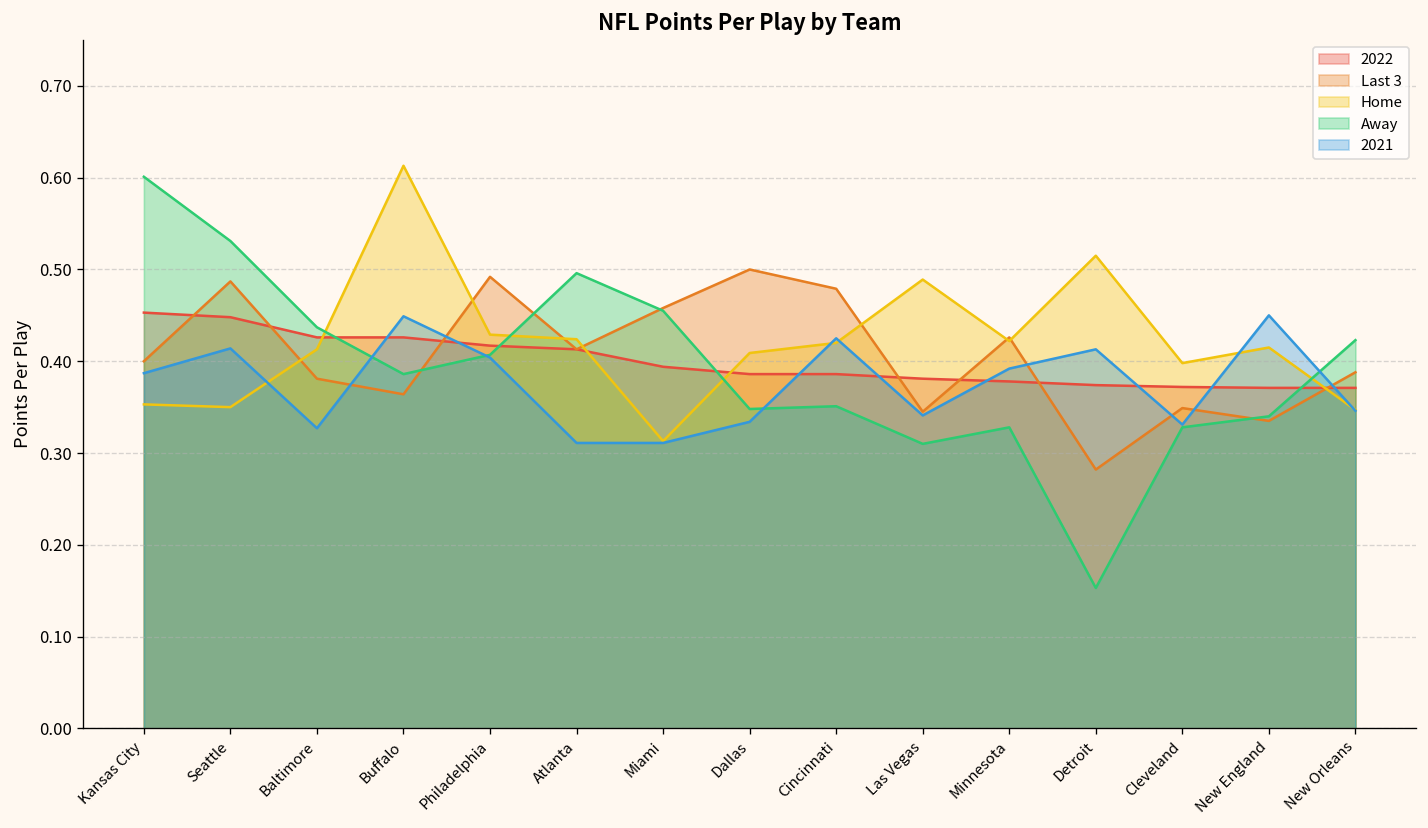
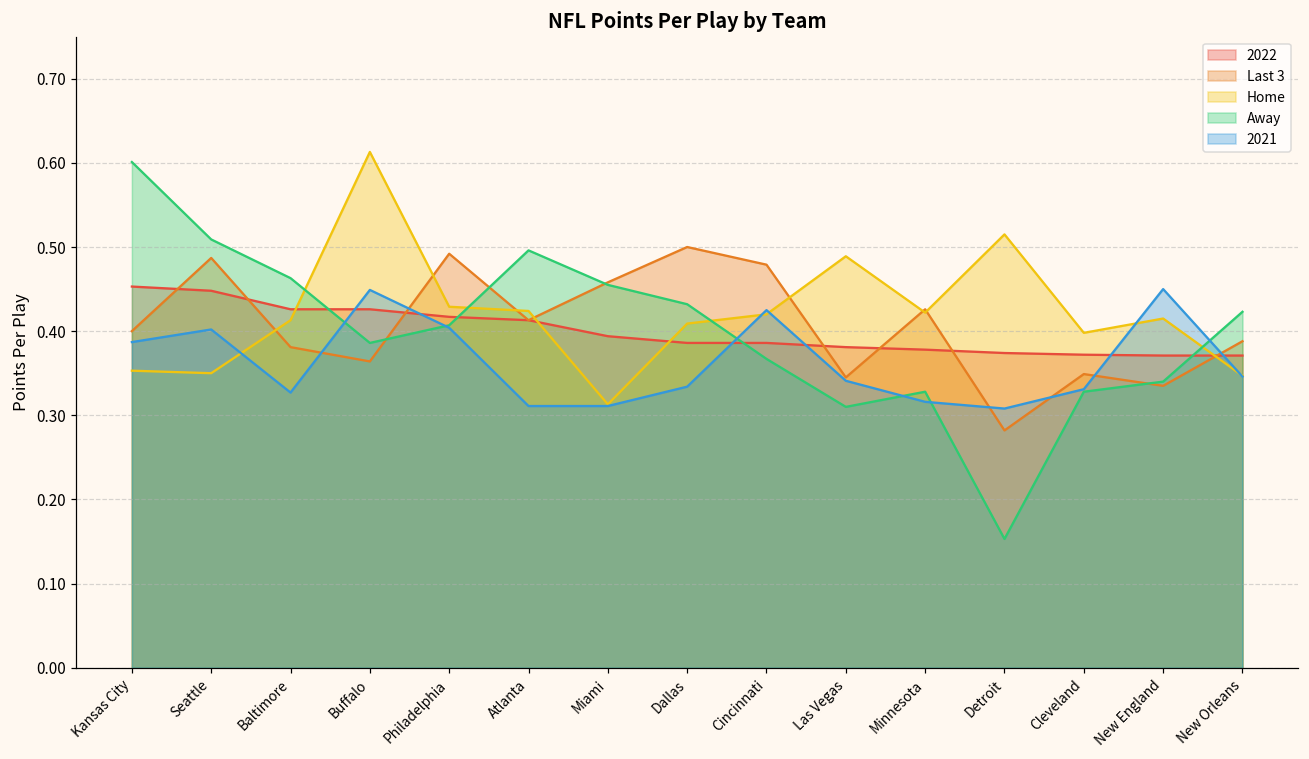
  {
    "Away": {
      "Kansas City": 0.60,
-     "Seattle": 0.53,
-     "Baltimore": 0.44,
+     "Seattle": 0.51,
+     "Baltimore": 0.46,
      "Buffalo": 0.39,
      "Atlanta": 0.50,
-     "Dallas": 0.35,
-     "Cincinnati": 0.35,
+     "Dallas": 0.43,
+     "Cincinnati": 0.37,
      "Las Vegas": 0.31,
      "Minnesota": 0.33,
      "Detroit": 0.15,
      "New England": 0.34,
      "New Orleans": 0.42
    },
    "2021": {
      "Kansas City": 0.39,
-     "Seattle": 0.41,
+     "Seattle": 0.40,
      "Baltimore": 0.33,
      "Buffalo": 0.45,
      "Atlanta": 0.31,
      "Dallas": 0.33,
      "Cincinnati": 0.43,
      "Las Vegas": 0.34,
-     "Minnesota": 0.39,
-     "Detroit": 0.41,
+     "Minnesota": 0.32,
+     "Detroit": 0.31,
      "New England": 0.45
    }
  }
